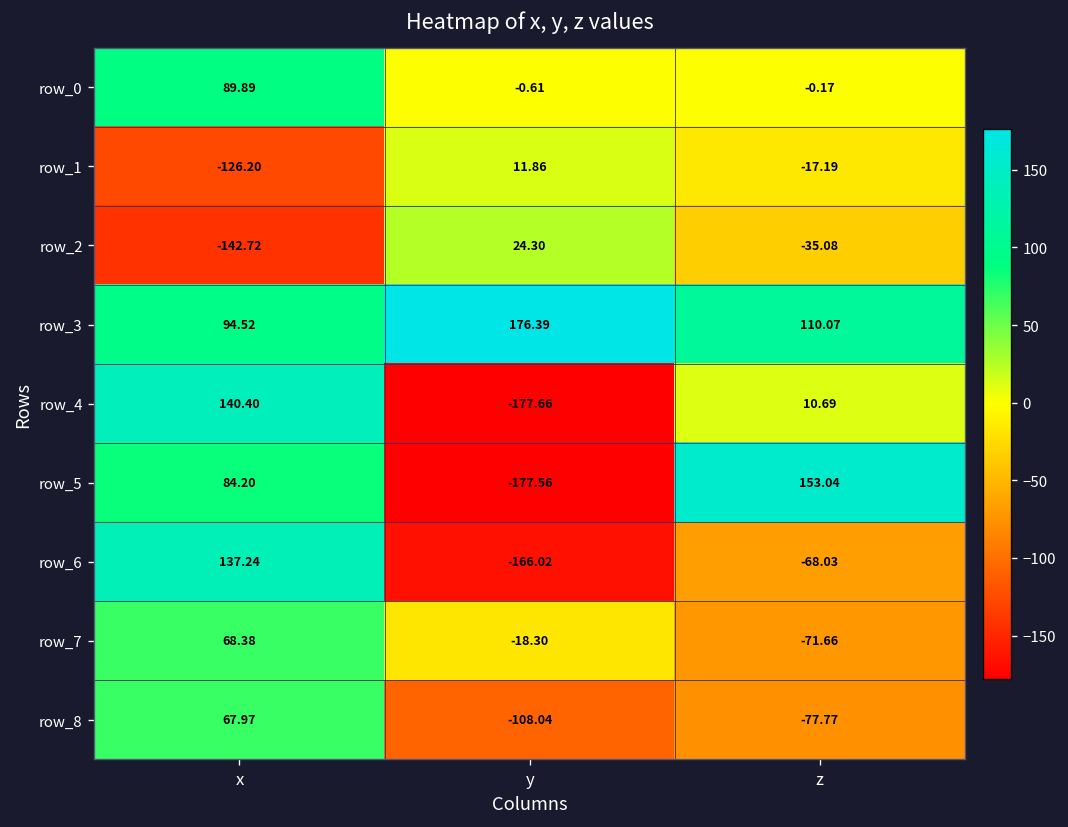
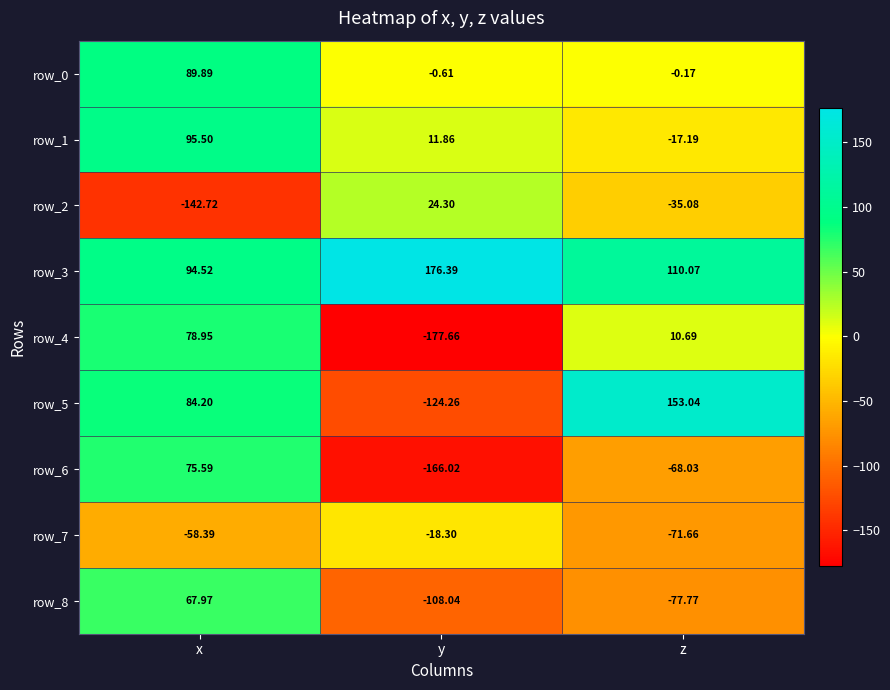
  {
    "row_0": {
      "x": 89.89,
      "y": -0.61,
      "z": -0.17
    },
    "row_1": {
-     "x": -126.20,
+     "x": 95.50,
      "y": 11.86,
      "z": -17.19
    },
    "row_2": {
      "x": -142.72,
      "y": 24.30,
      "z": -35.08
    },
    "row_3": {
      "x": 94.52,
      "y": 176.39,
      "z": 110.07
    },
    "row_4": {
-     "x": 140.40,
+     "x": 78.95,
      "y": -177.66,
      "z": 10.69
    },
    "row_5": {
      "x": 84.20,
-     "y": -177.56,
+     "y": -124.26,
      "z": 153.04
    },
    "row_6": {
-     "x": 137.24,
+     "x": 75.59,
      "y": -166.02,
      "z": -68.03
    },
    "row_7": {
-     "x": 68.38,
+     "x": -58.39,
      "y": -18.30,
      "z": -71.66
    },
    "row_8": {
      "x": 67.97,
      "y": -108.04,
      "z": -77.77
    }
  }
